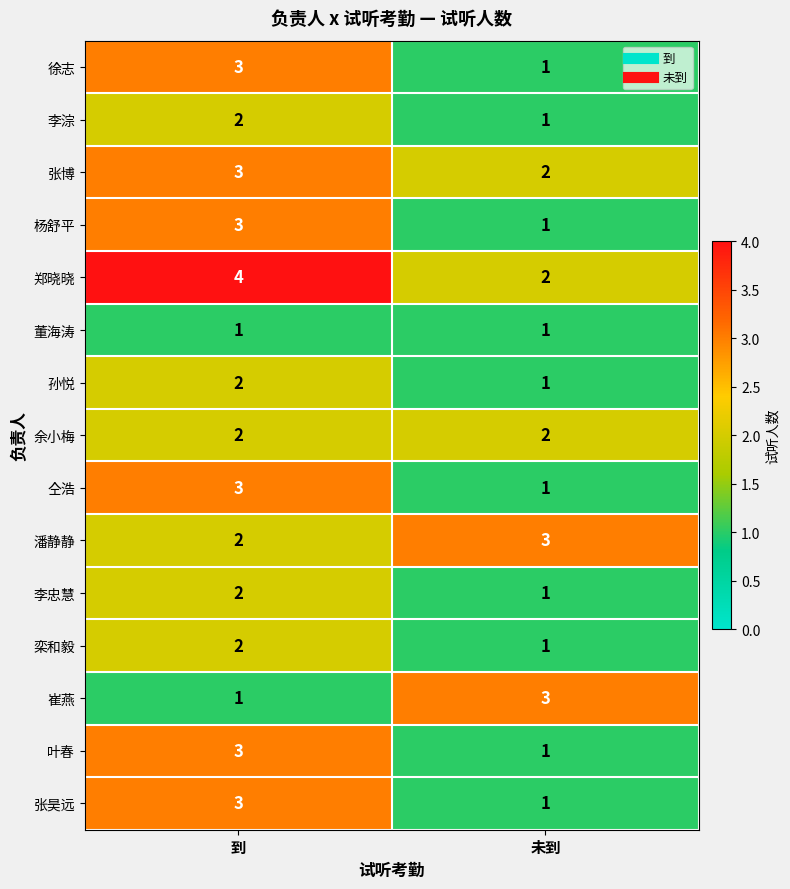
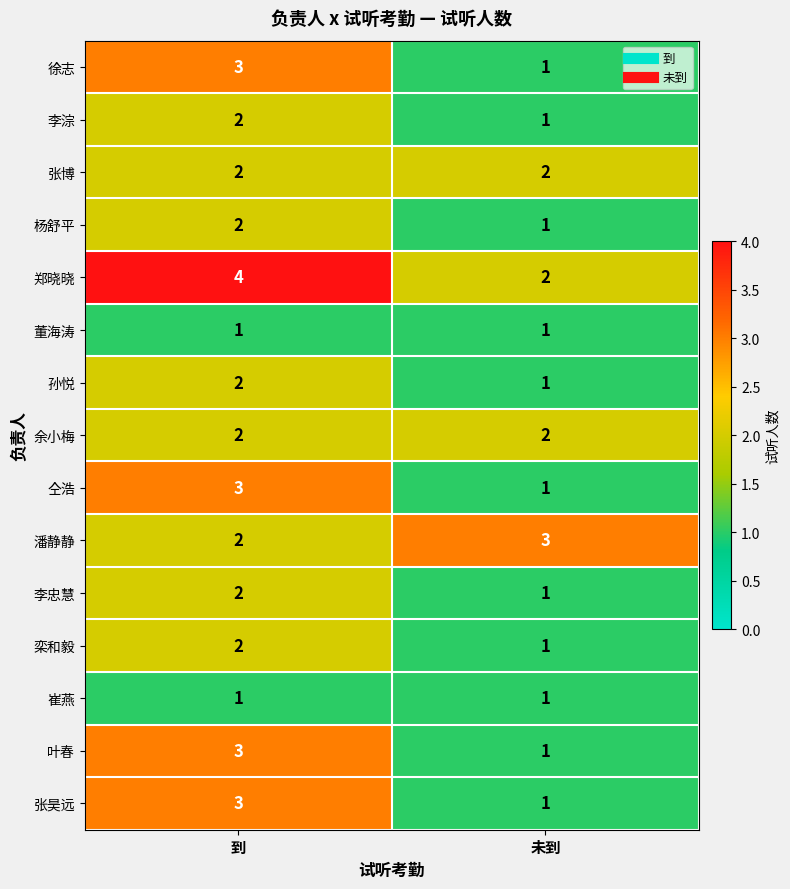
  {
    "徐志": {
      "到": 3,
      "未到": 1
    },
    "李淙": {
      "到": 2,
      "未到": 1
    },
    "张博": {
-     "到": 3,
+     "到": 2,
      "未到": 2
    },
    "杨舒平": {
-     "到": 3,
+     "到": 2,
      "未到": 1
    },
    "郑晓晓": {
      "到": 4,
      "未到": 2
    },
    "董海涛": {
      "到": 1,
      "未到": 1
    },
    "孙悦": {
      "到": 2,
      "未到": 1
    },
    "余小梅": {
      "到": 2,
      "未到": 2
    },
    "仝浩": {
      "到": 3,
      "未到": 1
    },
    "潘静静": {
      "到": 2,
      "未到": 3
    },
    "李忠慧": {
      "到": 2,
      "未到": 1
    },
    "栾和毅": {
      "到": 2,
      "未到": 1
    },
    "崔燕": {
      "到": 1,
-     "未到": 3
+     "未到": 1
    },
    "叶春": {
      "到": 3,
      "未到": 1
    },
    "张昊远": {
      "到": 3,
      "未到": 1
    }
  }
